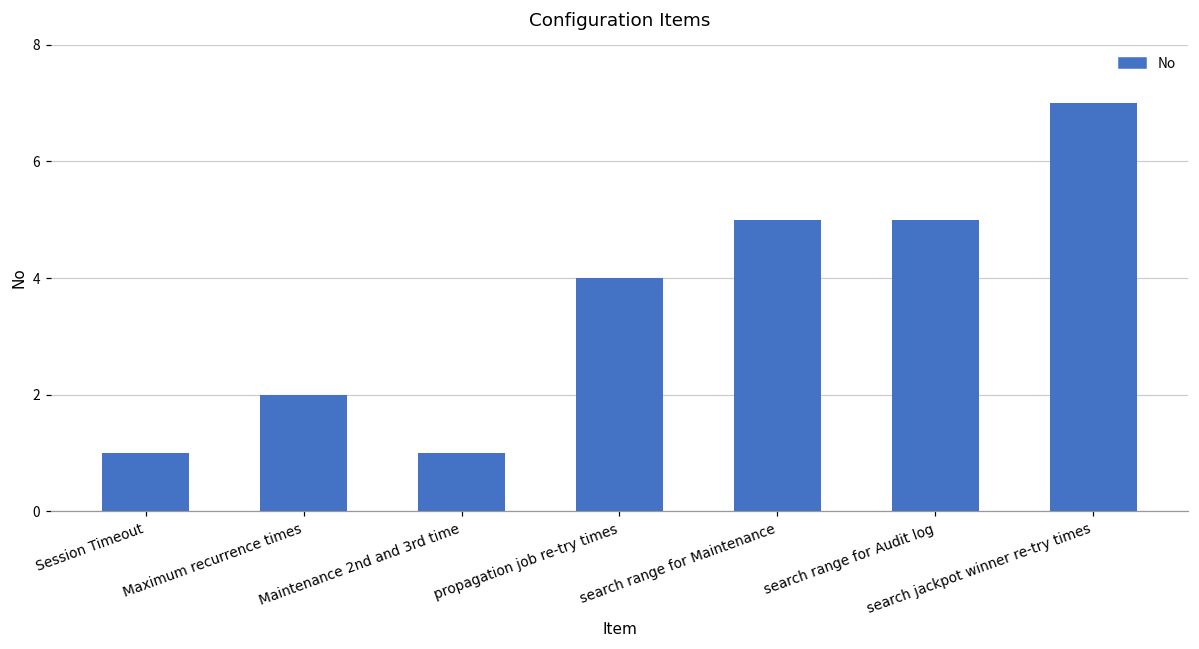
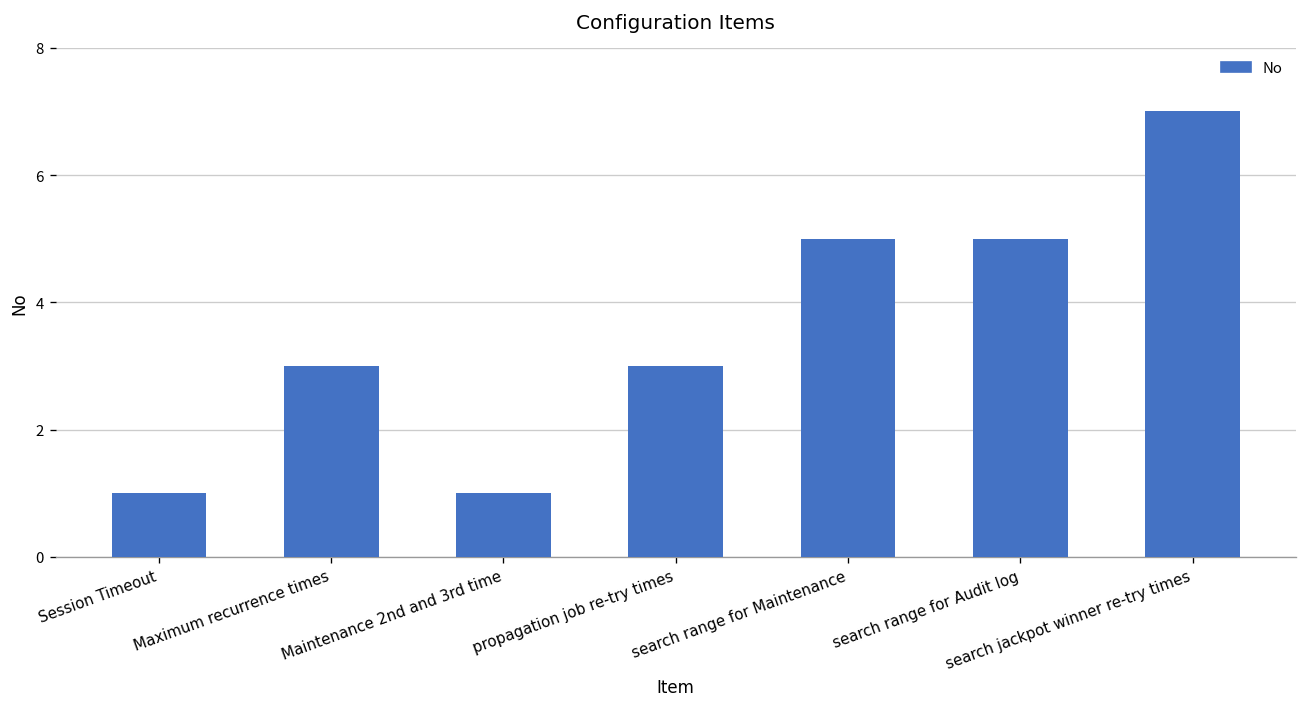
  {
    "Session Timeout": 1,
-   "Maximum recurrence times": 2,
+   "Maximum recurrence times": 3,
    "Maintenance 2nd and 3rd time": 1,
-   "propagation job re-try times": 4,
+   "propagation job re-try times": 3,
    "search range for Maintenance": 5,
    "search range for Audit log": 5,
    "search jackpot winner re-try times": 7
  }
